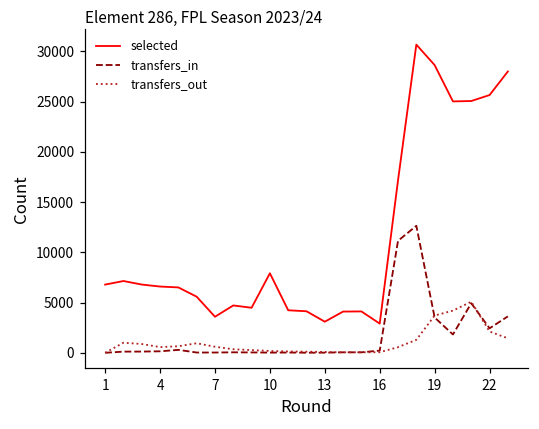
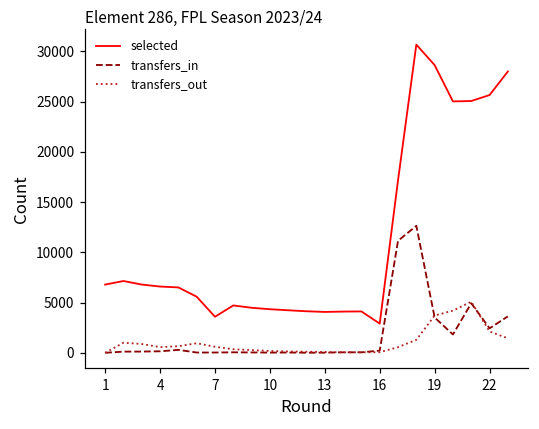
  {
    "selected": {
      "1": 7000,
      "4": 7000,
      "7": 4000,
-     "10": 8000,
-     "13": 3000,
+     "10": 4000,
+     "13": 4000,
      "16": 3000,
      "19": 29000,
      "22": 26000
    },
    "transfers_in": {
      "4": 0,
      "7": 0,
      "22": 2000
    },
    "transfers_out": {
      "4": 1000,
      "7": 1000,
      "22": 2000
    }
  }
